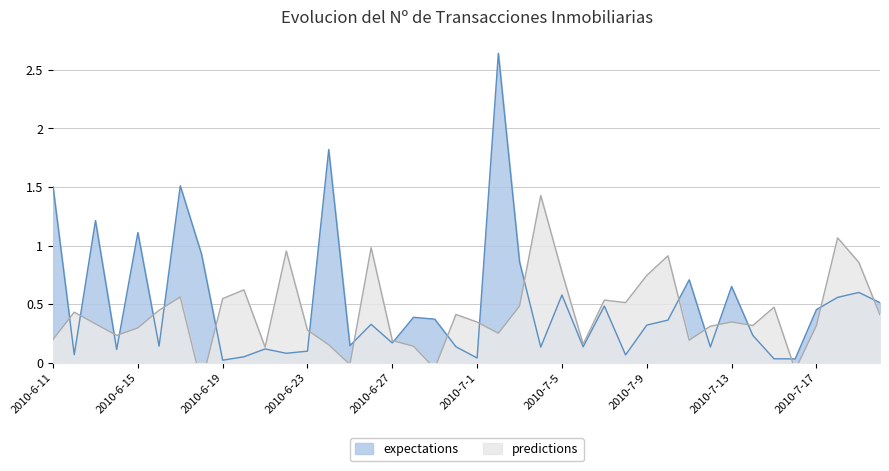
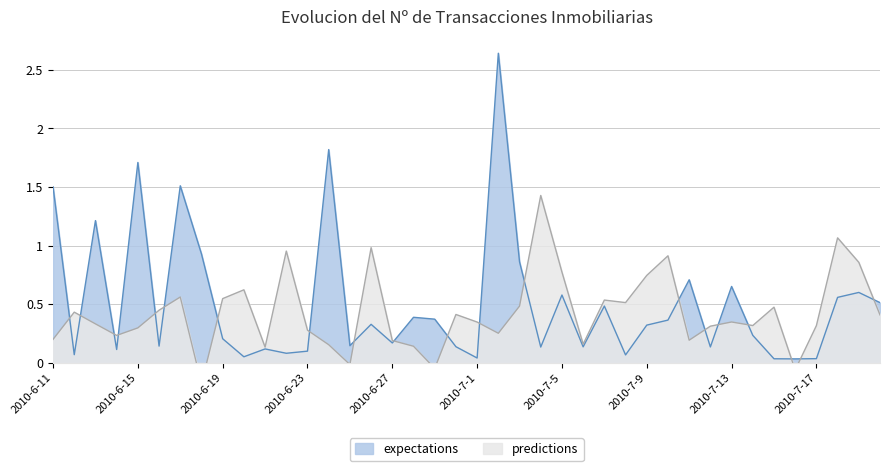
  {
    "expectations": {
      "2010-6-11": 1.50,
-     "2010-6-15": 1.11,
-     "2010-6-19": 0.02,
+     "2010-6-15": 1.71,
+     "2010-6-19": 0.21,
      "2010-6-23": 0.10,
      "2010-7-1": 0.04,
      "2010-7-5": 0.58,
      "2010-7-9": 0.32,
      "2010-7-13": 0.65,
-     "2010-7-17": 0.45
+     "2010-7-17": 0.04
    }
  }
